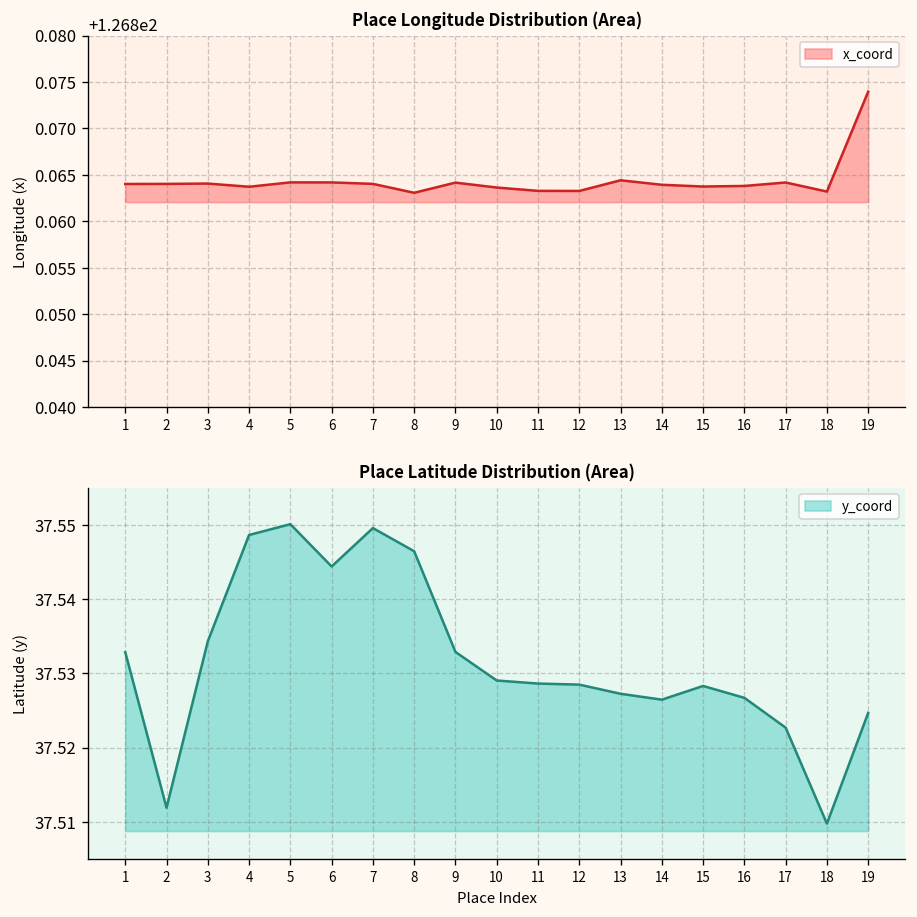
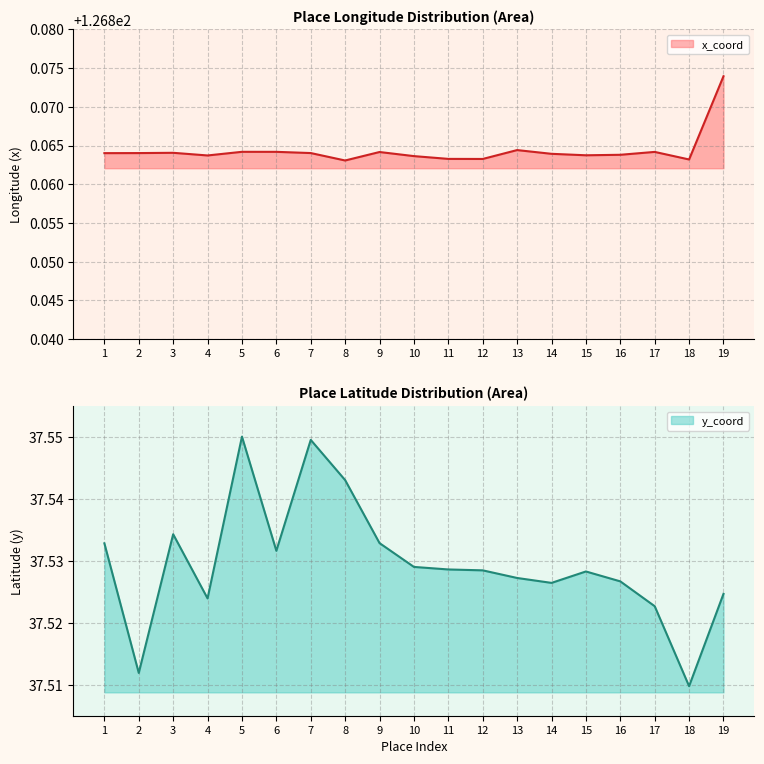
  {
    "Place Longitude Distribution (Area)": {
      "1": 126.864,
      "2": 126.864,
      "3": 126.864,
      "4": 126.864,
      "5": 126.864,
      "6": 126.864,
      "7": 126.864,
      "8": 126.863,
      "9": 126.864,
      "10": 126.864,
      "11": 126.863,
      "12": 126.863,
      "13": 126.864,
      "14": 126.864,
      "15": 126.864,
      "16": 126.864,
      "17": 126.864,
      "18": 126.863,
      "19": 126.874
    },
    "Place Latitude Distribution (Area)": {
      "1": 37.533,
      "2": 37.512,
      "3": 37.534,
-     "4": 37.549,
+     "4": 37.524,
      "5": 37.550,
-     "6": 37.544,
+     "6": 37.532,
      "7": 37.550,
-     "8": 37.546,
+     "8": 37.543,
      "9": 37.533,
      "10": 37.529,
      "11": 37.529,
      "12": 37.528,
      "13": 37.527,
      "14": 37.526,
      "15": 37.528,
      "16": 37.527,
      "17": 37.523,
      "18": 37.510,
      "19": 37.525
    }
  }
